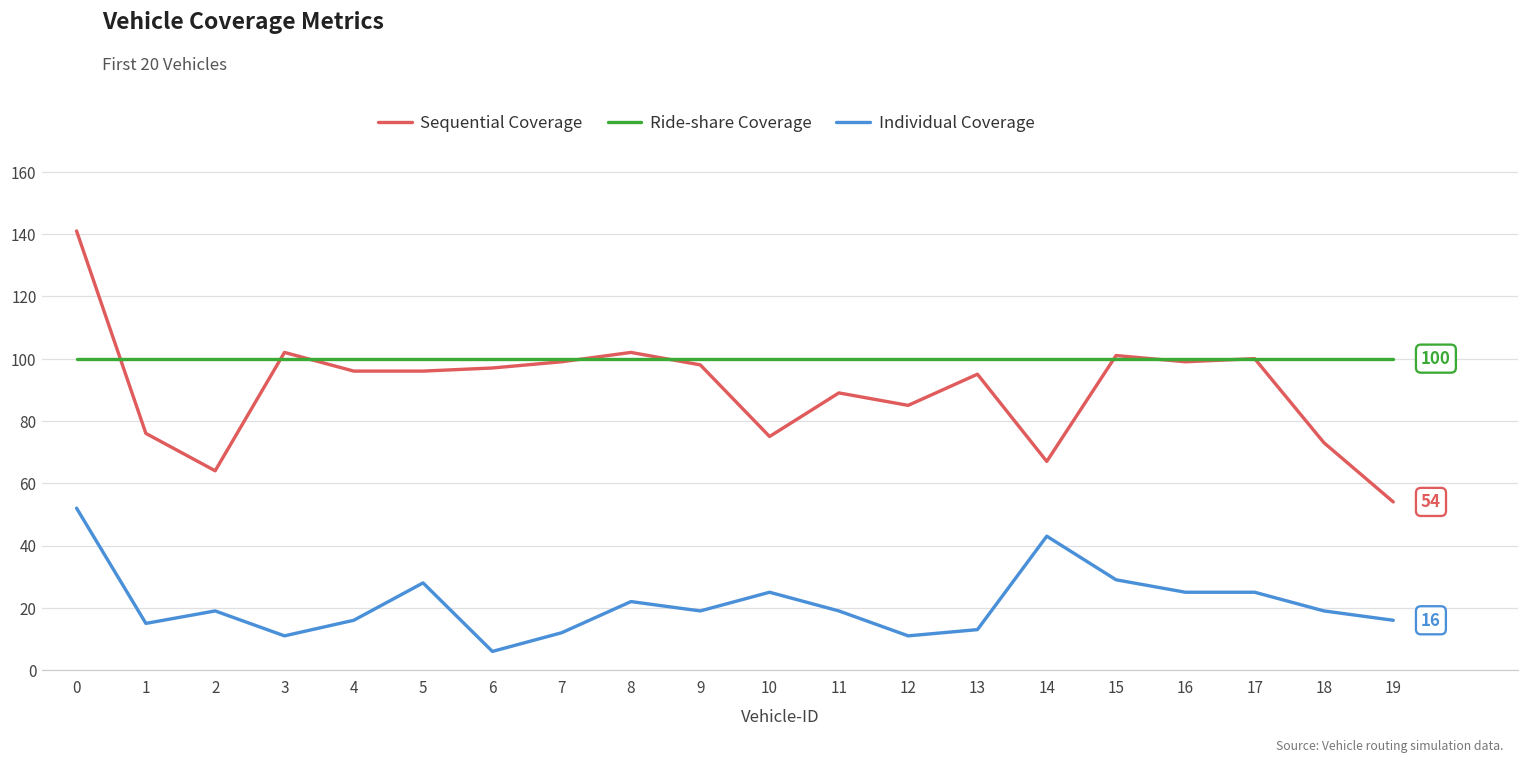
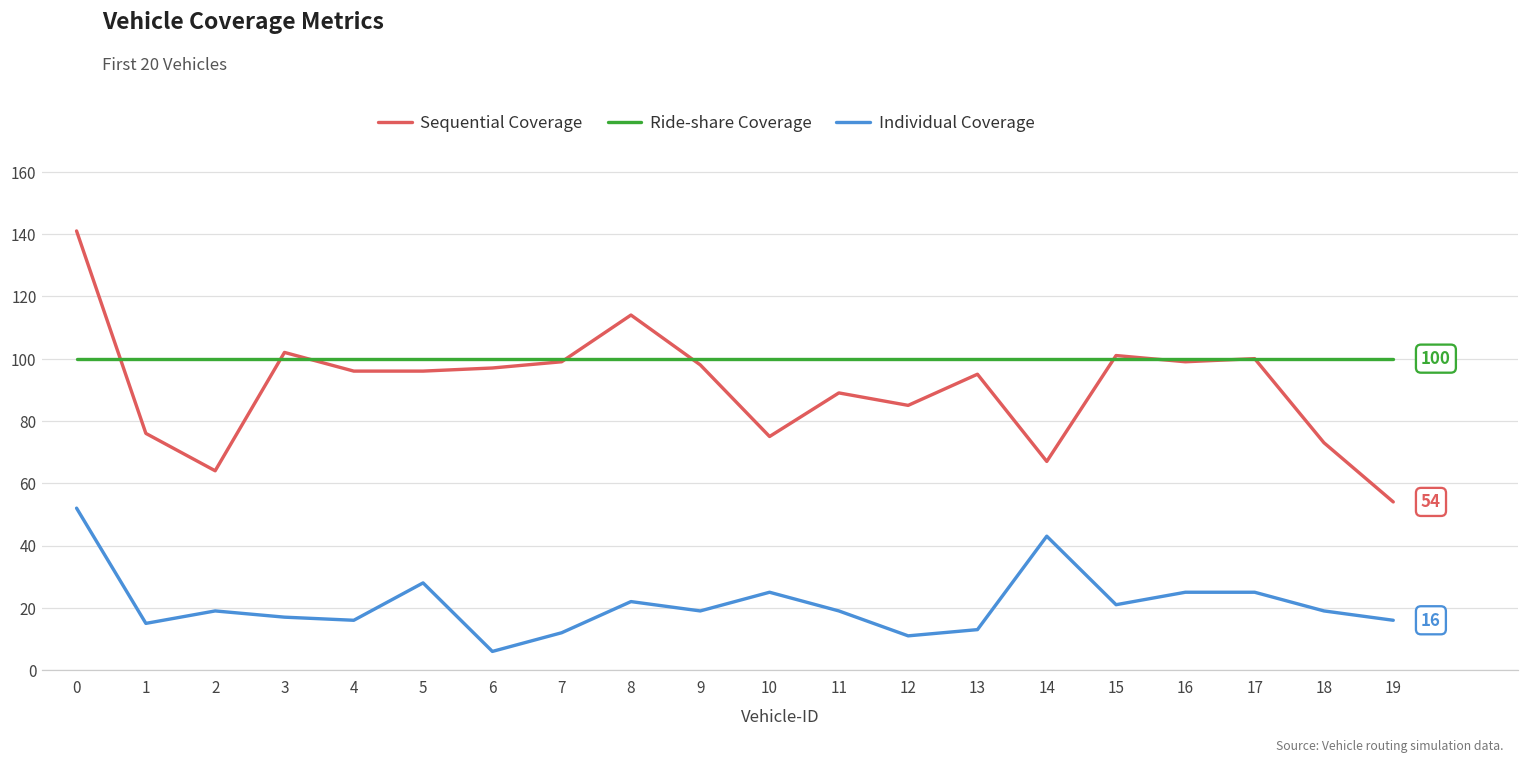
  {
    "Sequential Coverage": {
      "0": 141,
      "1": 76,
      "2": 64,
      "3": 102,
      "4": 96,
      "5": 96,
      "6": 97,
      "7": 99,
-     "8": 102,
+     "8": 114,
      "9": 98,
      "10": 75,
      "11": 89,
      "12": 85,
      "13": 95,
      "14": 67,
      "15": 101,
      "16": 99,
      "18": 73
    },
    "Ride-share Coverage": {
      "0": 100,
      "1": 100,
      "2": 100,
      "3": 100,
      "4": 100,
      "5": 100,
      "6": 100,
      "7": 100,
      "8": 100,
      "9": 100,
      "10": 100,
      "11": 100,
      "12": 100,
      "13": 100,
      "14": 100,
      "15": 100,
      "16": 100,
      "18": 100
    },
    "Individual Coverage": {
      "0": 52,
      "1": 15,
      "2": 19,
-     "3": 11,
+     "3": 17,
      "4": 16,
      "5": 28,
      "6": 6,
      "7": 12,
      "8": 22,
      "9": 19,
      "10": 25,
      "11": 19,
      "12": 11,
      "13": 13,
      "14": 43,
-     "15": 29,
+     "15": 21,
      "16": 25,
      "17": 25,
      "18": 19
    }
  }
